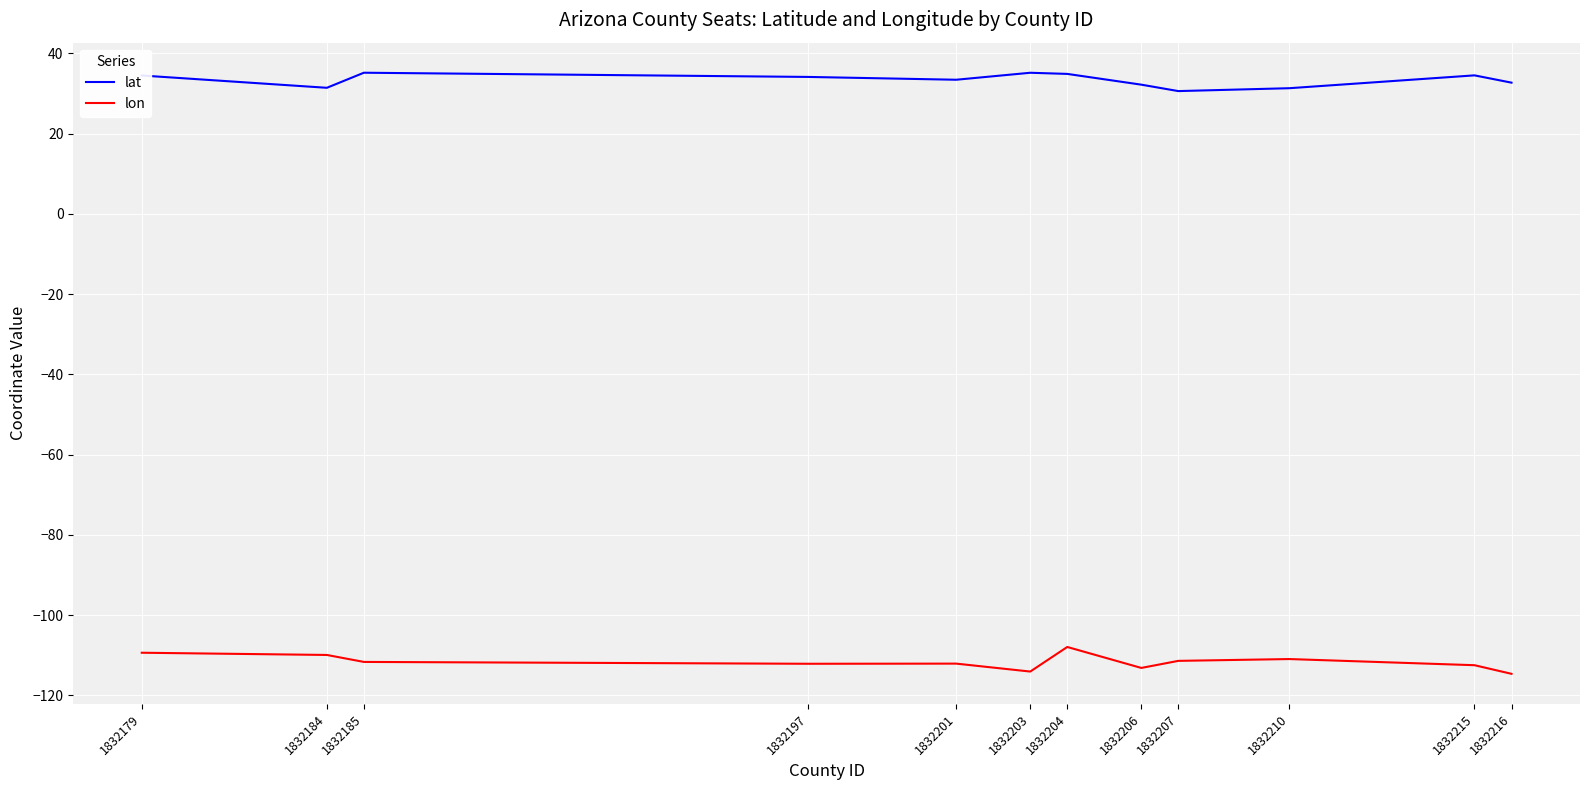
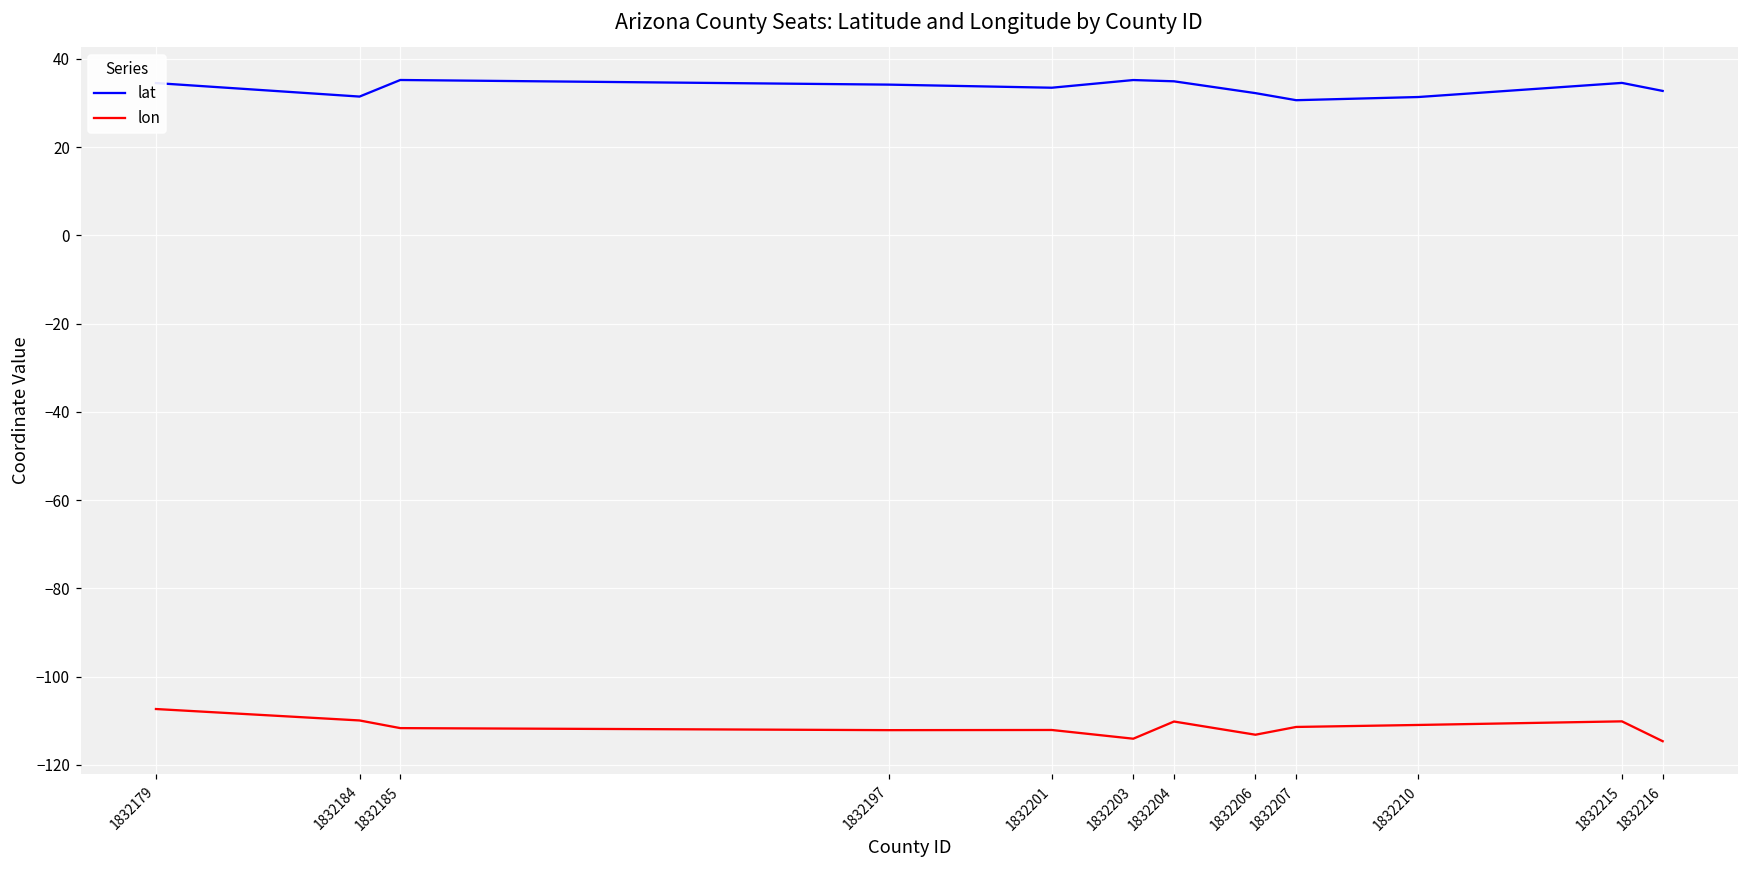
  {
    "lat": {
      "1832184": 31,
      "1832185": 35,
      "1832197": 34,
      "1832201": 33,
      "1832203": 35,
      "1832204": 35,
      "1832206": 32,
      "1832207": 31,
      "1832210": 31,
      "1832215": 35,
      "1832216": 33
    },
    "lon": {
-     "1832179": -109,
+     "1832179": -107,
      "1832184": -110,
      "1832185": -112,
      "1832197": -112,
      "1832201": -112,
      "1832203": -114,
-     "1832204": -108,
+     "1832204": -110,
      "1832206": -113,
      "1832207": -111,
      "1832210": -111,
-     "1832215": -112,
+     "1832215": -110,
      "1832216": -115
    }
  }
